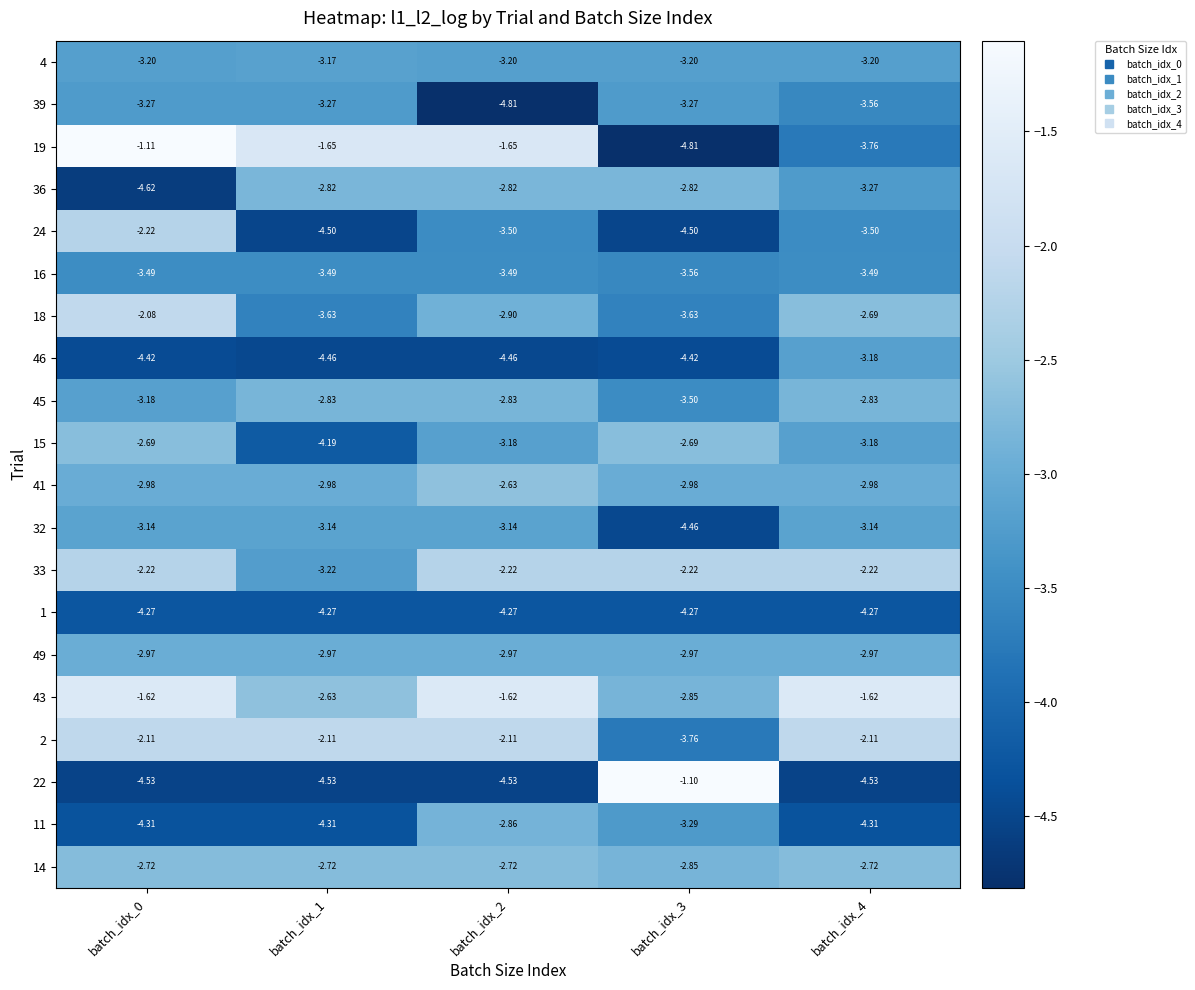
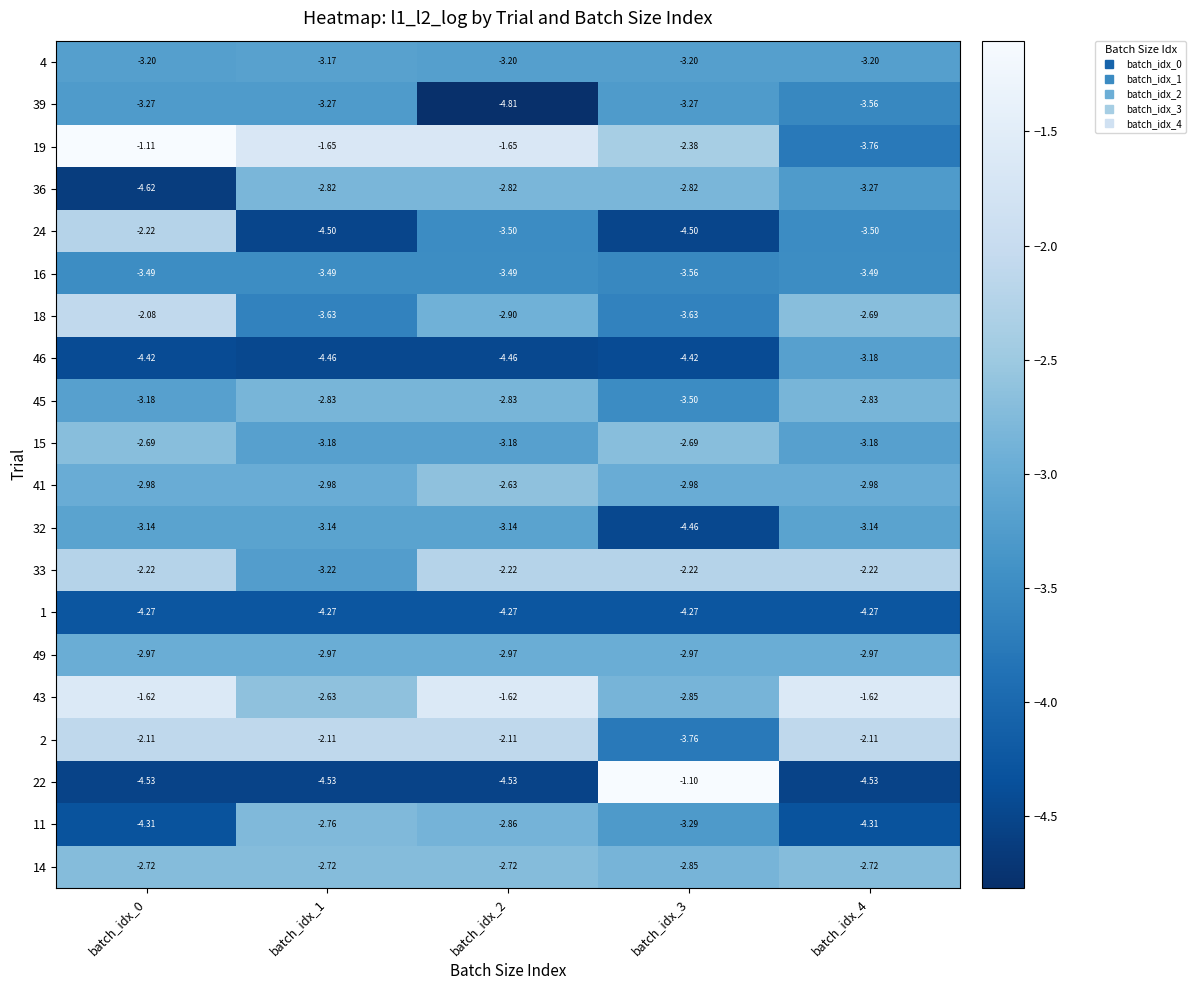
  {
    "4": {
      "batch_idx_0": -3.20,
      "batch_idx_1": -3.17,
      "batch_idx_2": -3.20,
      "batch_idx_3": -3.20,
      "batch_idx_4": -3.20
    },
    "39": {
      "batch_idx_0": -3.27,
      "batch_idx_1": -3.27,
      "batch_idx_2": -4.81,
      "batch_idx_3": -3.27,
      "batch_idx_4": -3.56
    },
    "19": {
      "batch_idx_0": -1.11,
      "batch_idx_1": -1.65,
      "batch_idx_2": -1.65,
-     "batch_idx_3": -4.81,
+     "batch_idx_3": -2.38,
      "batch_idx_4": -3.76
    },
    "36": {
      "batch_idx_0": -4.62,
      "batch_idx_1": -2.82,
      "batch_idx_2": -2.82,
      "batch_idx_3": -2.82,
      "batch_idx_4": -3.27
    },
    "24": {
      "batch_idx_0": -2.22,
      "batch_idx_1": -4.50,
      "batch_idx_2": -3.50,
      "batch_idx_3": -4.50,
      "batch_idx_4": -3.50
    },
    "16": {
      "batch_idx_0": -3.49,
      "batch_idx_1": -3.49,
      "batch_idx_2": -3.49,
      "batch_idx_3": -3.56,
      "batch_idx_4": -3.49
    },
    "18": {
      "batch_idx_0": -2.08,
      "batch_idx_1": -3.63,
      "batch_idx_2": -2.90,
      "batch_idx_3": -3.63,
      "batch_idx_4": -2.69
    },
    "46": {
      "batch_idx_0": -4.42,
      "batch_idx_1": -4.46,
      "batch_idx_2": -4.46,
      "batch_idx_3": -4.42,
      "batch_idx_4": -3.18
    },
    "45": {
      "batch_idx_0": -3.18,
      "batch_idx_1": -2.83,
      "batch_idx_2": -2.83,
      "batch_idx_3": -3.50,
      "batch_idx_4": -2.83
    },
    "15": {
      "batch_idx_0": -2.69,
-     "batch_idx_1": -4.19,
+     "batch_idx_1": -3.18,
      "batch_idx_2": -3.18,
      "batch_idx_3": -2.69,
      "batch_idx_4": -3.18
    },
    "41": {
      "batch_idx_0": -2.98,
      "batch_idx_1": -2.98,
      "batch_idx_2": -2.63,
      "batch_idx_3": -2.98,
      "batch_idx_4": -2.98
    },
    "32": {
      "batch_idx_0": -3.14,
      "batch_idx_1": -3.14,
      "batch_idx_2": -3.14,
      "batch_idx_3": -4.46,
      "batch_idx_4": -3.14
    },
    "33": {
      "batch_idx_0": -2.22,
      "batch_idx_1": -3.22,
      "batch_idx_2": -2.22,
      "batch_idx_3": -2.22,
      "batch_idx_4": -2.22
    },
    "1": {
      "batch_idx_0": -4.27,
      "batch_idx_1": -4.27,
      "batch_idx_2": -4.27,
      "batch_idx_3": -4.27,
      "batch_idx_4": -4.27
    },
    "49": {
      "batch_idx_0": -2.97,
      "batch_idx_1": -2.97,
      "batch_idx_2": -2.97,
      "batch_idx_3": -2.97,
      "batch_idx_4": -2.97
    },
    "43": {
      "batch_idx_0": -1.62,
      "batch_idx_1": -2.63,
      "batch_idx_2": -1.62,
      "batch_idx_3": -2.85,
      "batch_idx_4": -1.62
    },
    "2": {
      "batch_idx_0": -2.11,
      "batch_idx_1": -2.11,
      "batch_idx_2": -2.11,
      "batch_idx_3": -3.76,
      "batch_idx_4": -2.11
    },
    "22": {
      "batch_idx_0": -4.53,
      "batch_idx_1": -4.53,
      "batch_idx_2": -4.53,
      "batch_idx_3": -1.10,
      "batch_idx_4": -4.53
    },
    "11": {
      "batch_idx_0": -4.31,
-     "batch_idx_1": -4.31,
+     "batch_idx_1": -2.76,
      "batch_idx_2": -2.86,
      "batch_idx_3": -3.29,
      "batch_idx_4": -4.31
    },
    "14": {
      "batch_idx_0": -2.72,
      "batch_idx_1": -2.72,
      "batch_idx_2": -2.72,
      "batch_idx_3": -2.85,
      "batch_idx_4": -2.72
    }
  }
